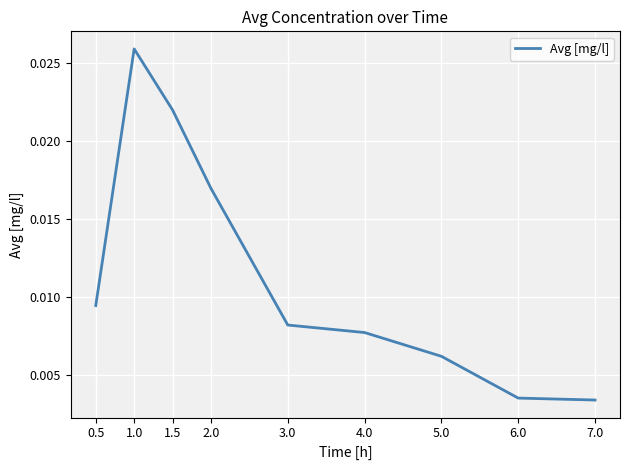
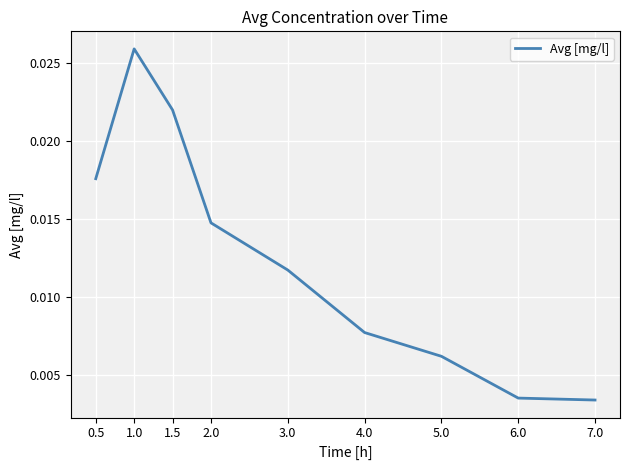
  {
-   "0.5": 0.0094,
+   "0.5": 0.0176,
    "1.0": 0.0259,
    "1.5": 0.0220,
-   "2.0": 0.0169,
-   "3.0": 0.0082,
+   "2.0": 0.0147,
+   "3.0": 0.0117,
    "4.0": 0.0077,
    "5.0": 0.0062,
    "6.0": 0.0035,
    "7.0": 0.0034
  }
